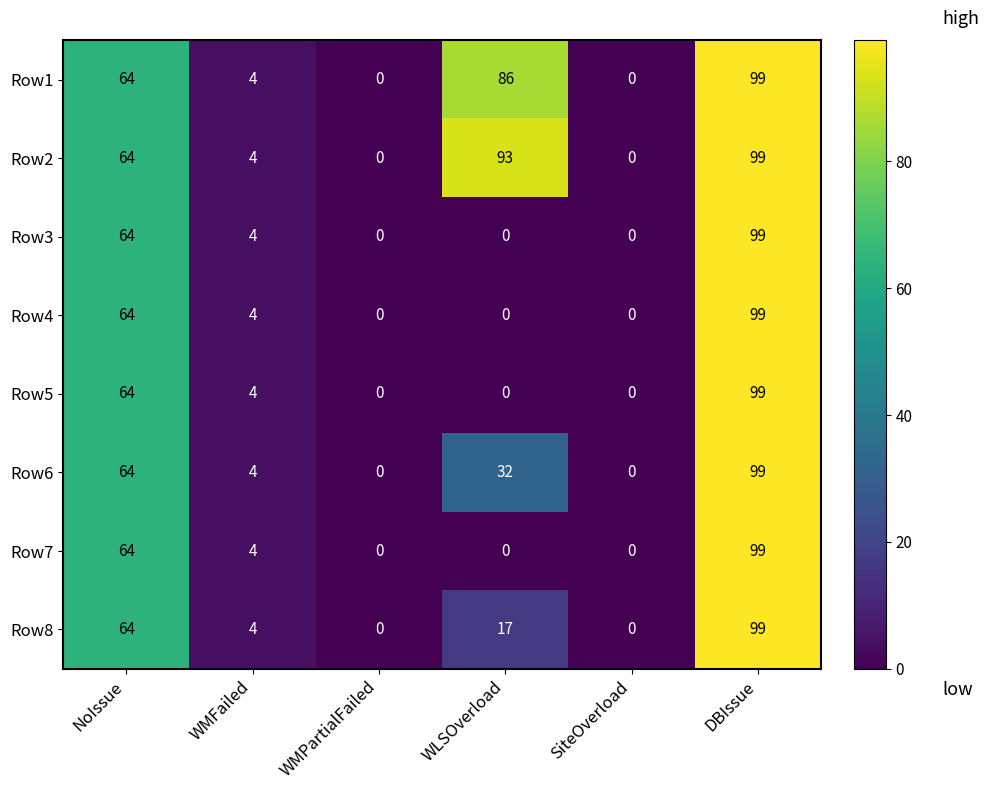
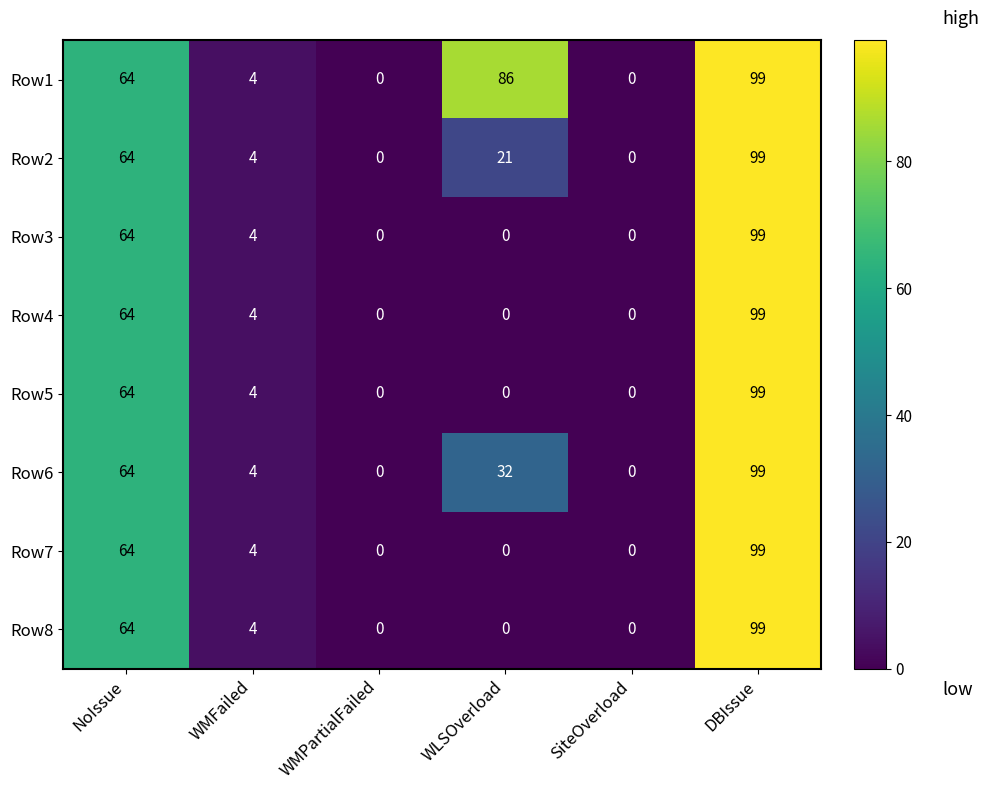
  {
    "Row1": {
      "NoIssue": 64,
      "WMFailed": 4,
      "WMPartialFailed": 0,
      "WLSOverload": 86,
      "SiteOverload": 0,
      "DBIssue": 99
    },
    "Row2": {
      "NoIssue": 64,
      "WMFailed": 4,
      "WMPartialFailed": 0,
-     "WLSOverload": 93,
+     "WLSOverload": 21,
      "SiteOverload": 0,
      "DBIssue": 99
    },
    "Row3": {
      "NoIssue": 64,
      "WMFailed": 4,
      "WMPartialFailed": 0,
      "WLSOverload": 0,
      "SiteOverload": 0,
      "DBIssue": 99
    },
    "Row4": {
      "NoIssue": 64,
      "WMFailed": 4,
      "WMPartialFailed": 0,
      "WLSOverload": 0,
      "SiteOverload": 0,
      "DBIssue": 99
    },
    "Row5": {
      "NoIssue": 64,
      "WMFailed": 4,
      "WMPartialFailed": 0,
      "WLSOverload": 0,
      "SiteOverload": 0,
      "DBIssue": 99
    },
    "Row6": {
      "NoIssue": 64,
      "WMFailed": 4,
      "WMPartialFailed": 0,
      "WLSOverload": 32,
      "SiteOverload": 0,
      "DBIssue": 99
    },
    "Row7": {
      "NoIssue": 64,
      "WMFailed": 4,
      "WMPartialFailed": 0,
      "WLSOverload": 0,
      "SiteOverload": 0,
      "DBIssue": 99
    },
    "Row8": {
      "NoIssue": 64,
      "WMFailed": 4,
      "WMPartialFailed": 0,
-     "WLSOverload": 17,
+     "WLSOverload": 0,
      "SiteOverload": 0,
      "DBIssue": 99
    }
  }
